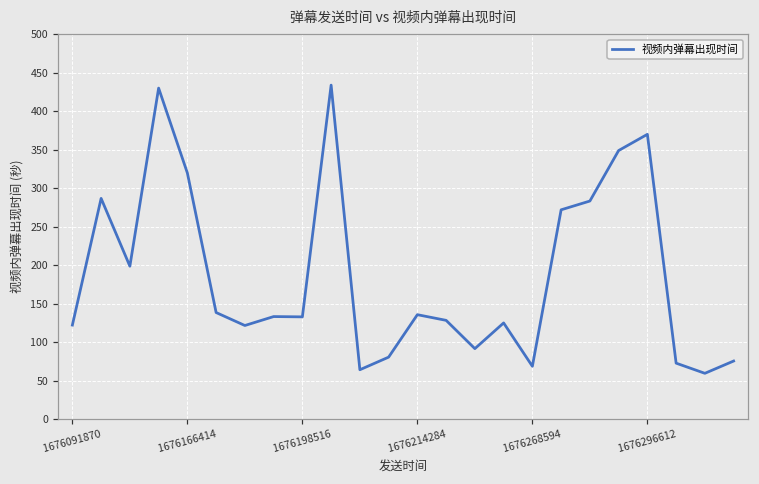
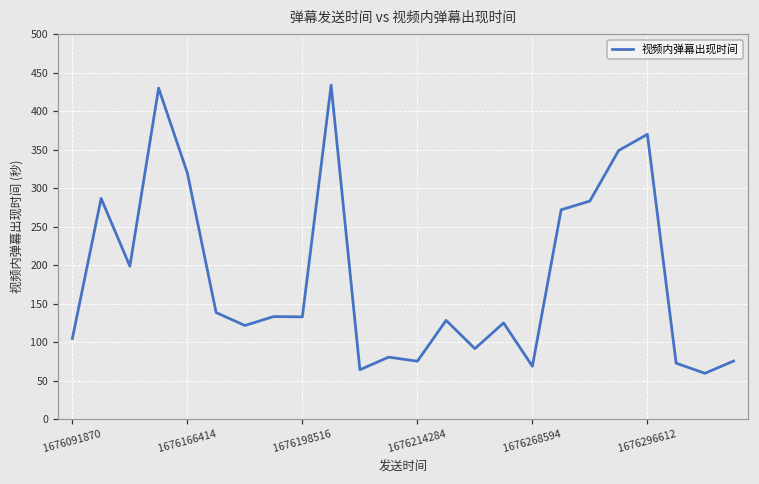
  {
-   "1676091870": 120,
+   "1676091870": 100,
    "1676166414": 320,
    "1676198516": 130,
-   "1676214284": 140,
+   "1676214284": 80,
    "1676268594": 70,
    "1676296612": 370
  }
